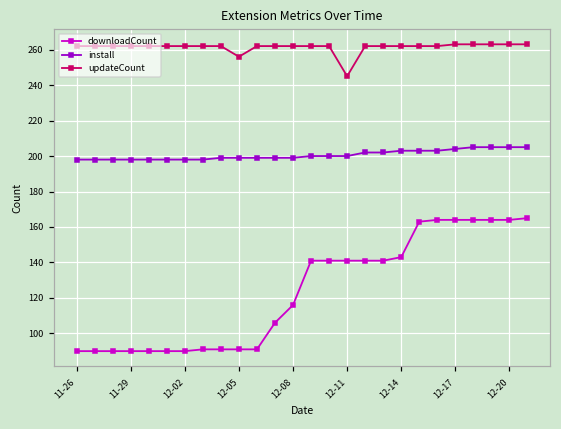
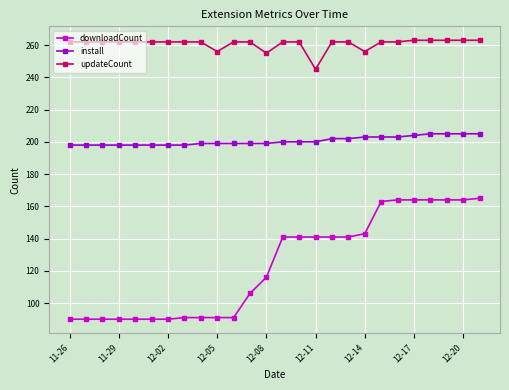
  {
    "updateCount": {
      "12-02": 262,
      "12-05": 256,
-     "12-08": 262,
+     "12-08": 255,
      "12-11": 245,
-     "12-14": 262,
+     "12-14": 256,
      "12-17": 263,
      "12-20": 263
    }
  }
